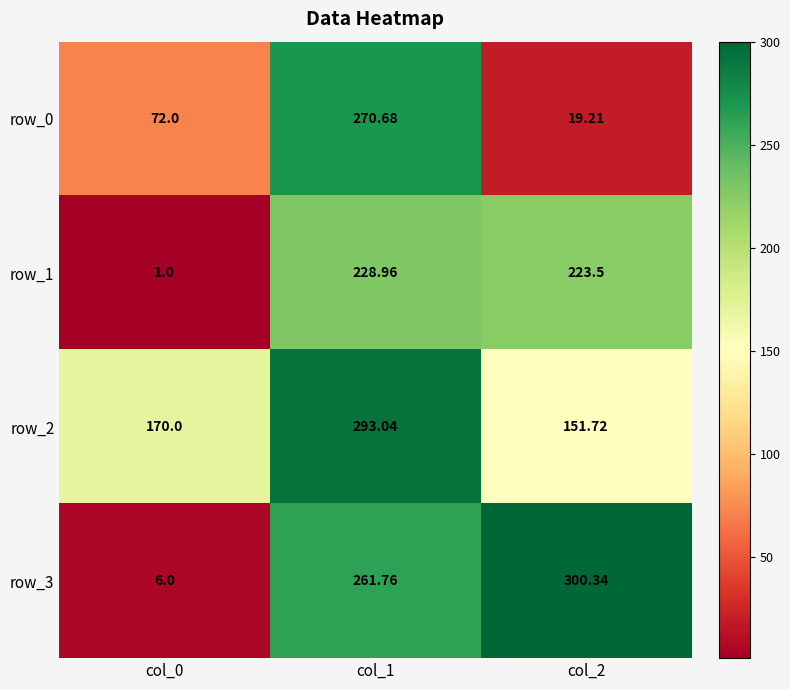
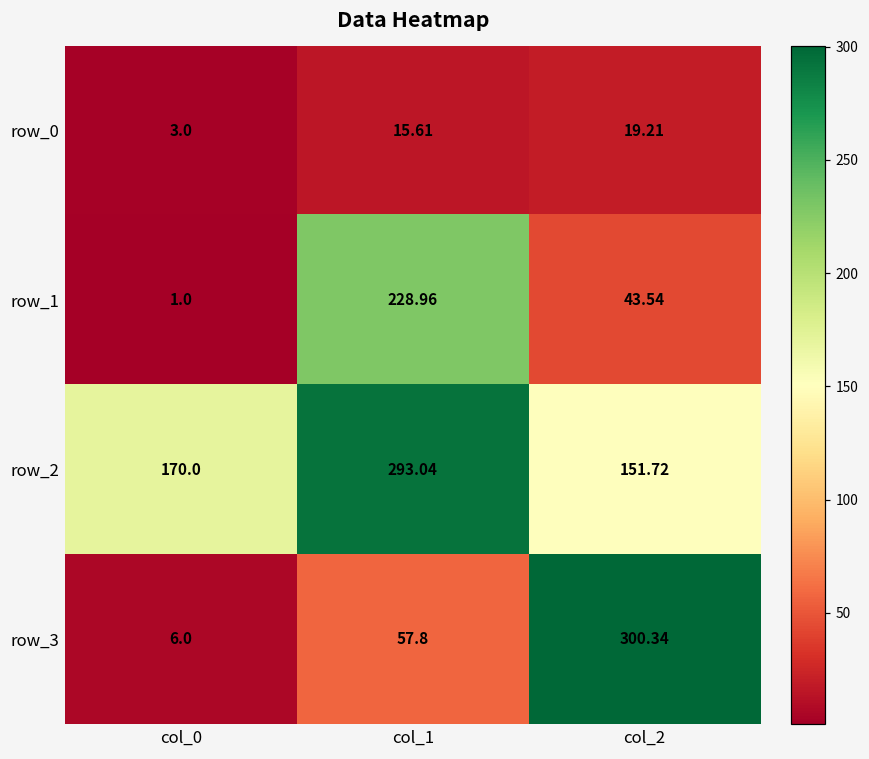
  {
    "row_0": {
-     "col_0": 72.0,
-     "col_1": 270.68,
+     "col_0": 3.0,
+     "col_1": 15.61,
      "col_2": 19.21
    },
    "row_1": {
      "col_0": 1.0,
      "col_1": 228.96,
-     "col_2": 223.5
+     "col_2": 43.54
    },
    "row_2": {
      "col_0": 170.0,
      "col_1": 293.04,
      "col_2": 151.72
    },
    "row_3": {
      "col_0": 6.0,
-     "col_1": 261.76,
+     "col_1": 57.8,
      "col_2": 300.34
    }
  }
